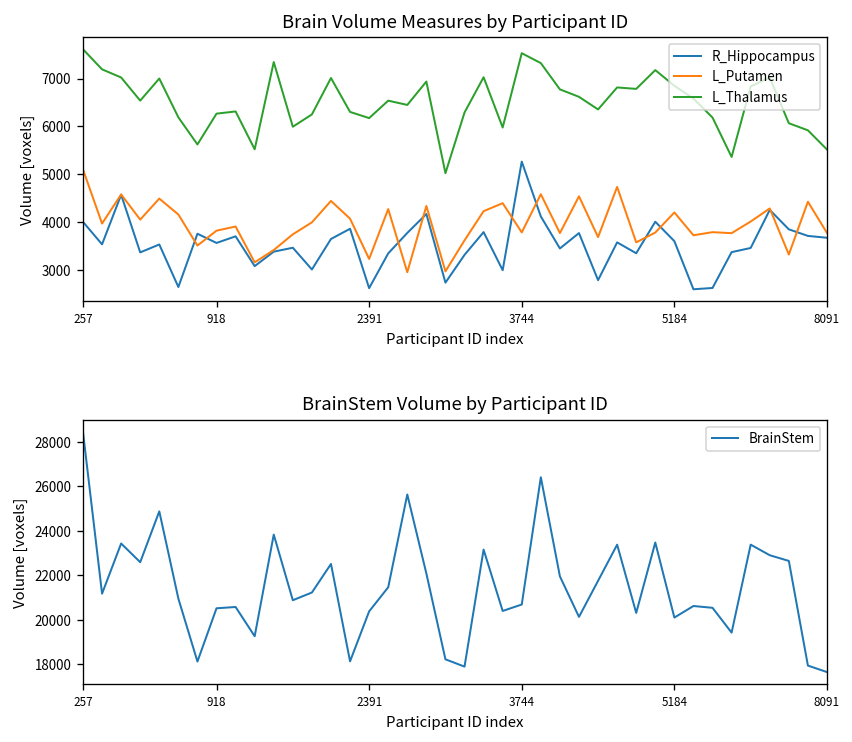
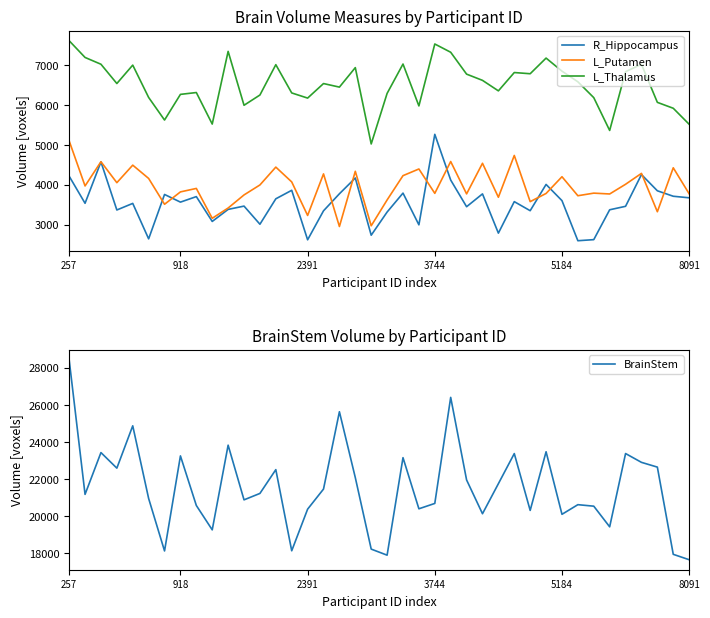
  {
    "Brain Volume Measures by Participant ID": {
      "R_Hippocampus": {
-       "257": 4000,
+       "257": 4200,
        "918": 3600,
        "2391": 2600,
        "3744": 5300,
        "5184": 3600,
        "8091": 3700
      },
      "L_Putamen": {
        "257": 5100,
        "918": 3800,
        "2391": 3200,
        "3744": 3800,
        "5184": 4200,
        "8091": 3800
      },
      "L_Thalamus": {
        "257": 7600,
        "918": 6300,
        "2391": 6200,
        "3744": 7500,
        "8091": 5500
      }
    },
    "BrainStem Volume by Participant ID": {
      "257": 28400,
-     "918": 20500,
+     "918": 23300,
      "2391": 20400,
      "3744": 20700,
      "5184": 20100,
      "8091": 17700
    }
  }
